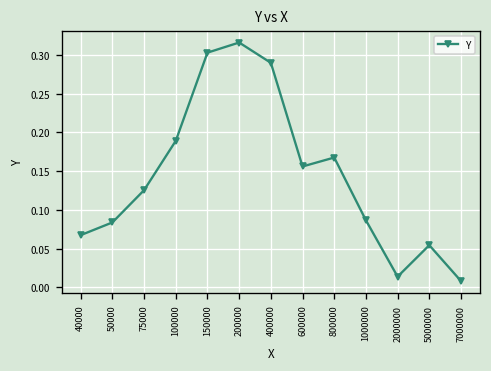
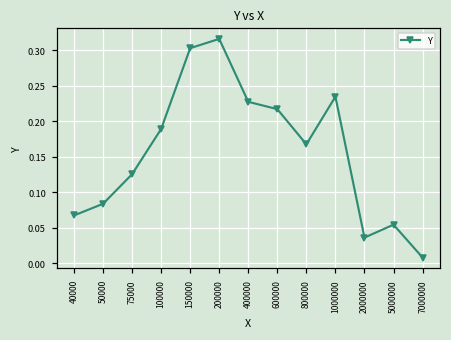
  {
    "40000": 0.07,
    "50000": 0.08,
    "75000": 0.13,
    "100000": 0.19,
    "150000": 0.30,
    "200000": 0.32,
-   "400000": 0.29,
-   "600000": 0.16,
+   "400000": 0.23,
+   "600000": 0.22,
    "800000": 0.17,
-   "1000000": 0.09,
-   "2000000": 0.01,
+   "1000000": 0.23,
+   "2000000": 0.04,
    "5000000": 0.05,
    "7000000": 0.01
  }
